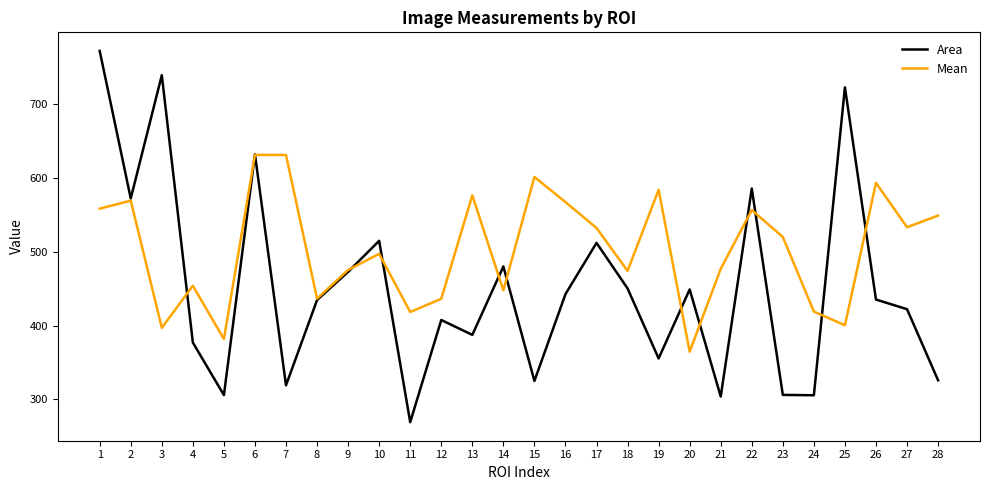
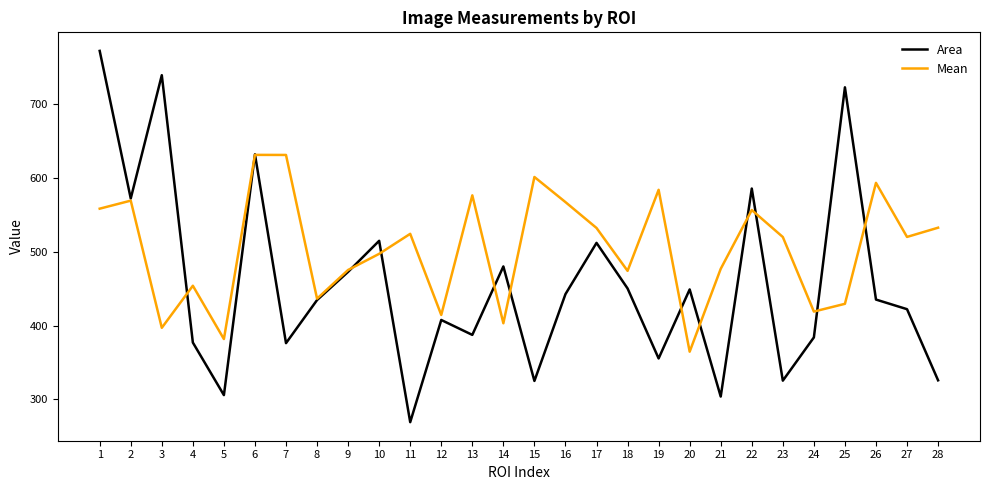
  {
    "Area": {
      "1": 770,
      "3": 740,
      "4": 380,
      "5": 310,
-     "7": 320,
+     "7": 380,
      "10": 510,
      "11": 270,
      "12": 410,
      "13": 390,
      "14": 480,
      "15": 330,
      "16": 440,
      "17": 510,
      "18": 450,
      "19": 360,
      "20": 450,
      "21": 300,
      "22": 590,
-     "23": 310,
-     "24": 310,
+     "23": 330,
+     "24": 380,
      "25": 720,
      "26": 440,
      "27": 420,
      "28": 330
    },
    "Mean": {
      "1": 560,
      "3": 400,
      "4": 450,
      "5": 380,
      "7": 630,
      "10": 500,
-     "11": 420,
-     "12": 440,
+     "11": 520,
+     "12": 410,
      "13": 580,
-     "14": 450,
+     "14": 400,
      "15": 600,
      "16": 570,
      "17": 530,
      "18": 470,
      "19": 580,
      "20": 360,
      "21": 480,
      "22": 560,
      "23": 520,
      "24": 420,
-     "25": 400,
+     "25": 430,
      "26": 590,
-     "27": 530,
-     "28": 550
+     "27": 520,
+     "28": 530
    }
  }
